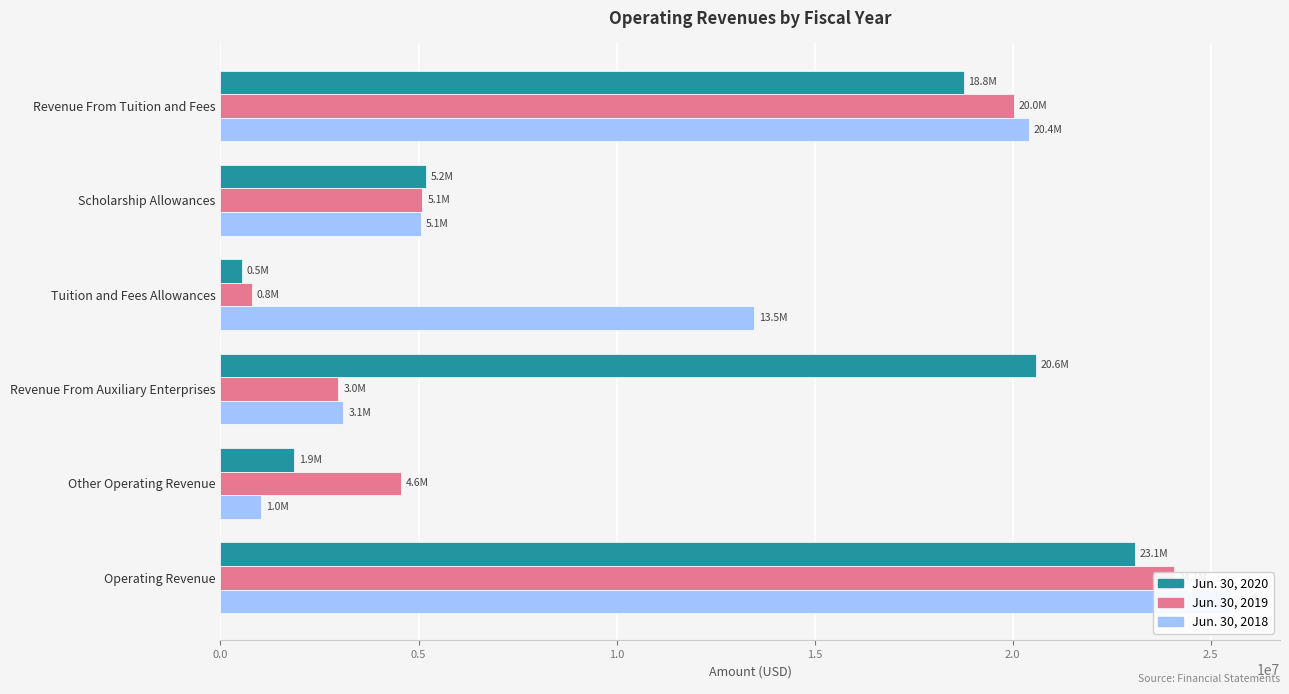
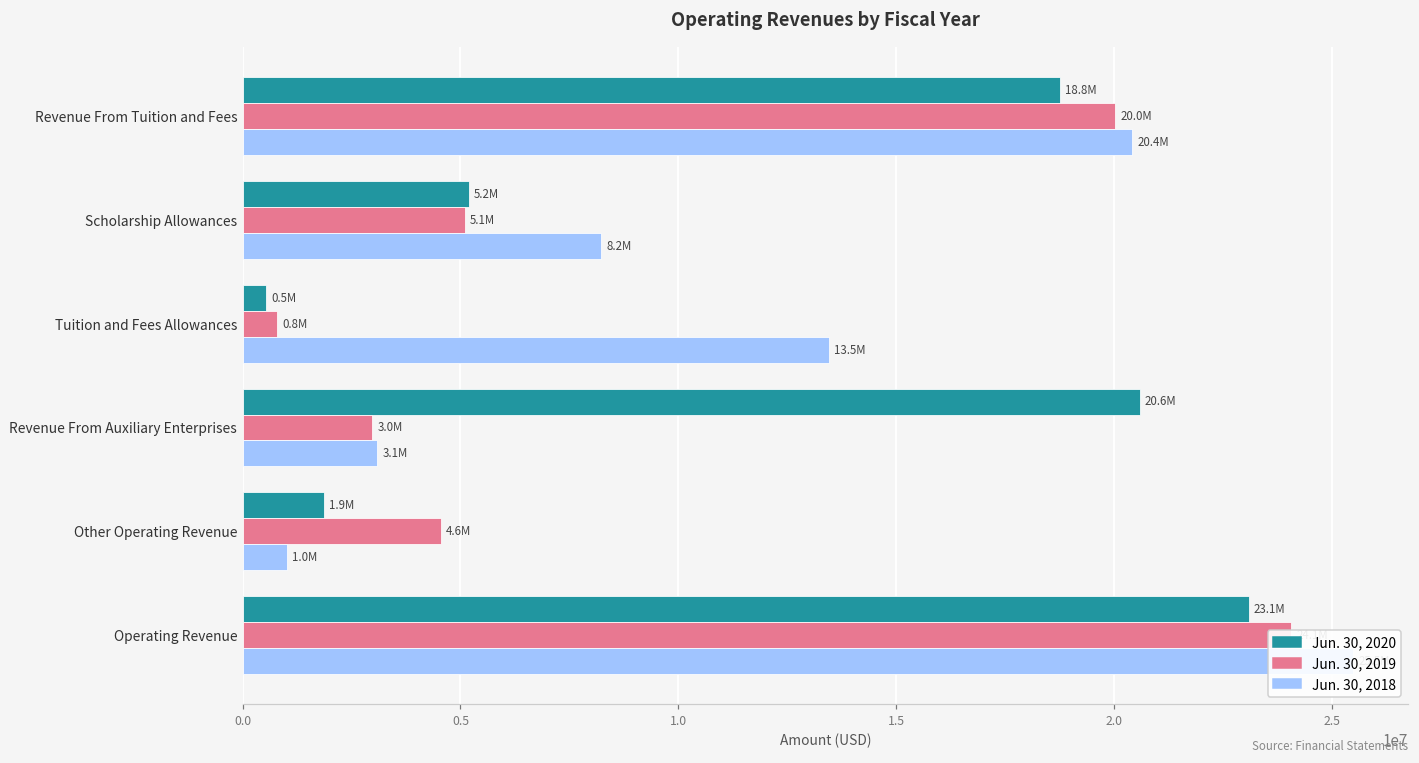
  {
    "Jun. 30, 2020": {
      "Revenue From Tuition and Fees": "18.8M",
      "Scholarship Allowances": "5.2M",
      "Tuition and Fees Allowances": "0.5M",
      "Revenue From Auxiliary Enterprises": "20.6M",
      "Other Operating Revenue": "1.9M",
      "Operating Revenue": "23.1M"
    },
    "Jun. 30, 2019": {
      "Revenue From Tuition and Fees": "20.0M",
      "Scholarship Allowances": "5.1M",
      "Tuition and Fees Allowances": "0.8M",
      "Revenue From Auxiliary Enterprises": "3.0M",
      "Other Operating Revenue": "4.6M"
    },
    "Jun. 30, 2018": {
      "Revenue From Tuition and Fees": "20.4M",
-     "Scholarship Allowances": "5.1M",
+     "Scholarship Allowances": "8.2M",
      "Tuition and Fees Allowances": "13.5M",
      "Revenue From Auxiliary Enterprises": "3.1M",
      "Other Operating Revenue": "1.0M"
    }
  }
